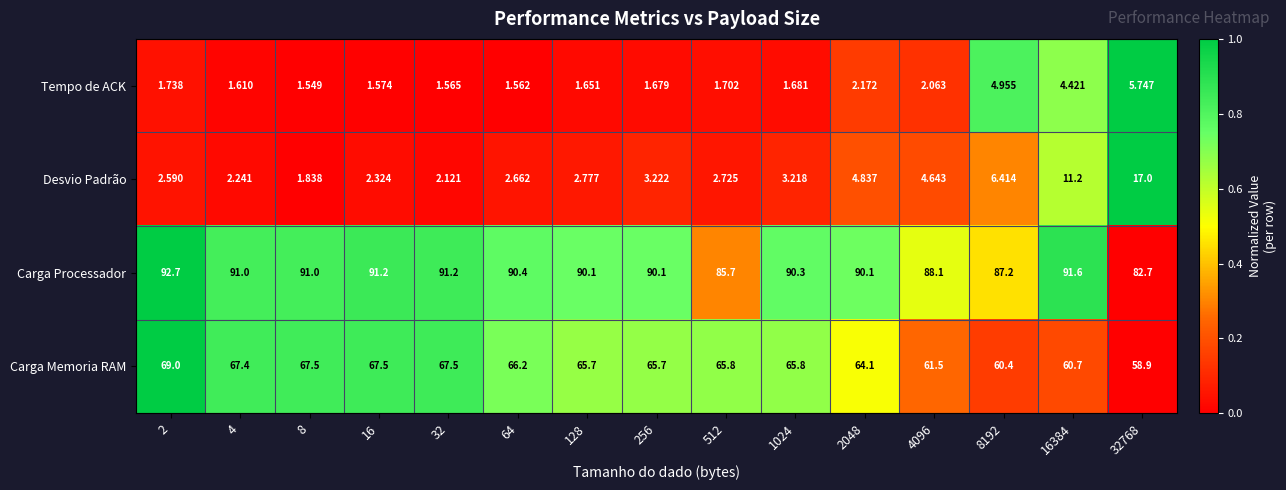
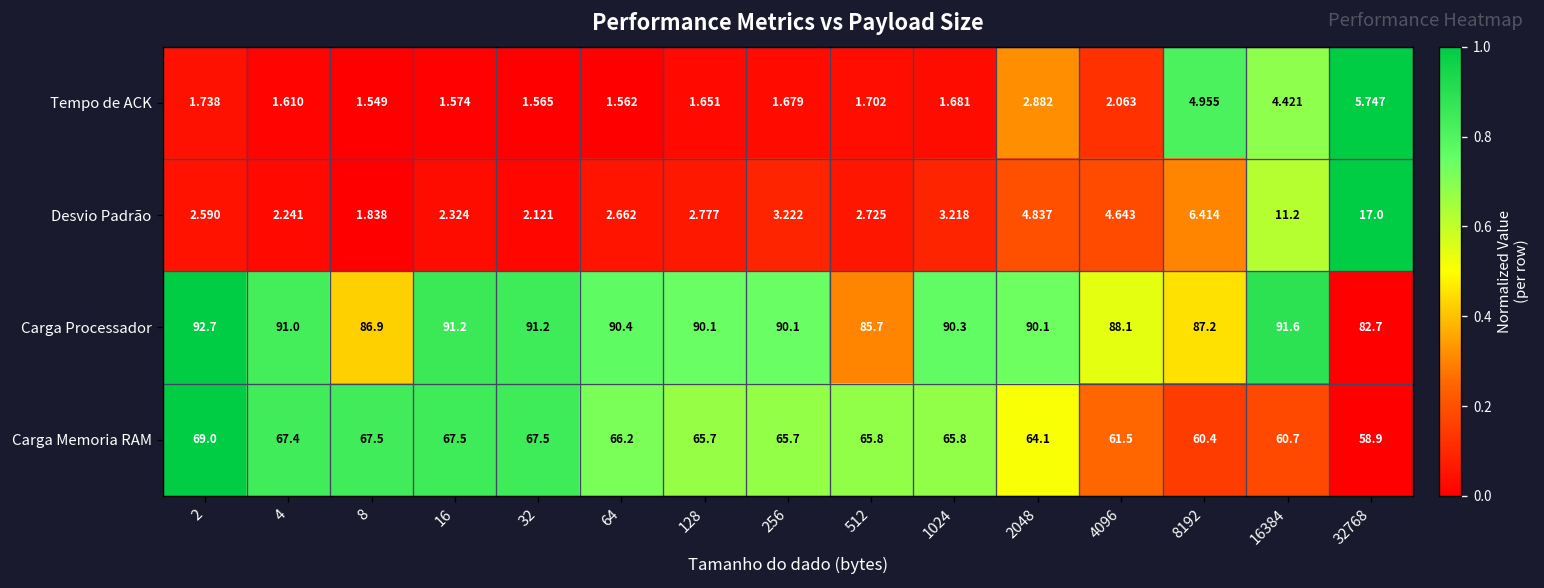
  {
    "Tempo de ACK": {
      "2": 1.738,
      "4": 1.610,
      "8": 1.549,
      "16": 1.574,
      "32": 1.565,
      "64": 1.562,
      "128": 1.651,
      "256": 1.679,
      "512": 1.702,
      "1024": 1.681,
-     "2048": 2.172,
+     "2048": 2.882,
      "4096": 2.063,
      "8192": 4.955,
      "16384": 4.421,
      "32768": 5.747
    },
    "Desvio Padrão": {
      "2": 2.590,
      "4": 2.241,
      "8": 1.838,
      "16": 2.324,
      "32": 2.121,
      "64": 2.662,
      "128": 2.777,
      "256": 3.222,
      "512": 2.725,
      "1024": 3.218,
      "2048": 4.837,
      "4096": 4.643,
      "8192": 6.414,
      "16384": 11.2,
      "32768": 17.0
    },
    "Carga Processador": {
      "2": 92.7,
      "4": 91.0,
-     "8": 91.0,
+     "8": 86.9,
      "16": 91.2,
      "32": 91.2,
      "64": 90.4,
      "128": 90.1,
      "256": 90.1,
      "512": 85.7,
      "1024": 90.3,
      "2048": 90.1,
      "4096": 88.1,
      "8192": 87.2,
      "16384": 91.6,
      "32768": 82.7
    },
    "Carga Memoria RAM": {
      "2": 69.0,
      "4": 67.4,
      "8": 67.5,
      "16": 67.5,
      "32": 67.5,
      "64": 66.2,
      "128": 65.7,
      "256": 65.7,
      "512": 65.8,
      "1024": 65.8,
      "2048": 64.1,
      "4096": 61.5,
      "8192": 60.4,
      "16384": 60.7,
      "32768": 58.9
    }
  }
